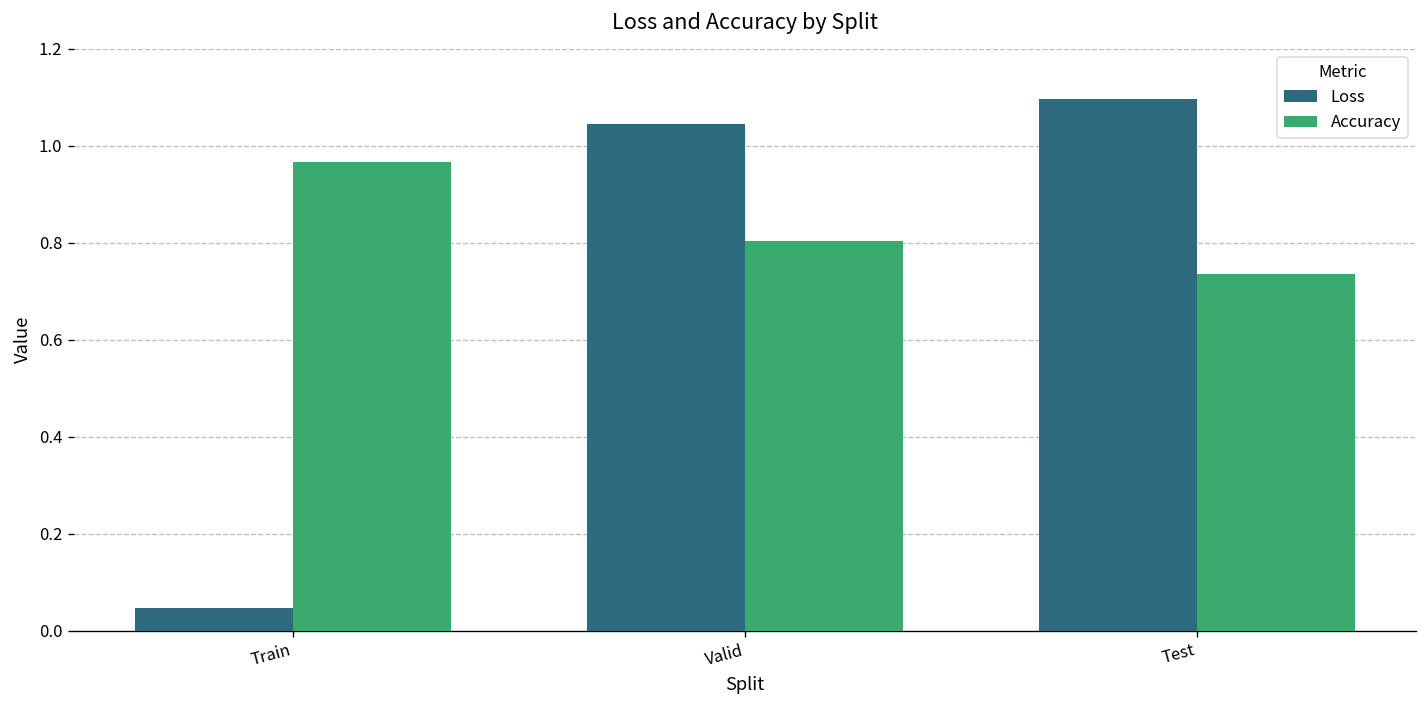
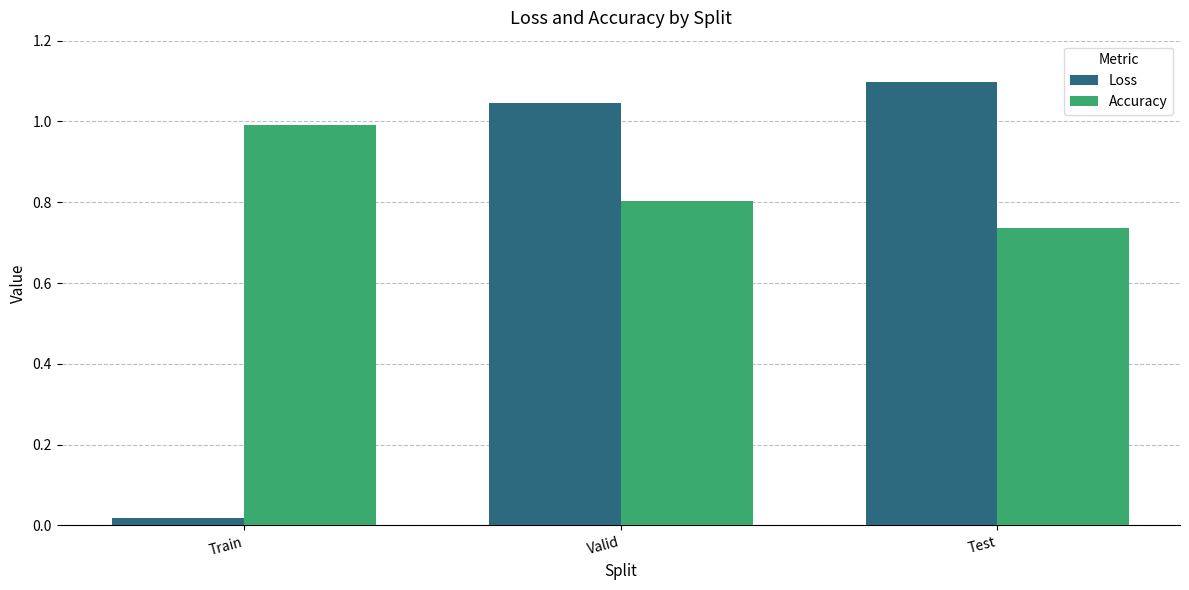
  {
    "Loss": {
-     "Train": 0.05,
+     "Train": 0.02,
      "Valid": 1.05,
      "Test": 1.10
    },
    "Accuracy": {
-     "Train": 0.97,
+     "Train": 0.99,
      "Valid": 0.80,
      "Test": 0.74
    }
  }
